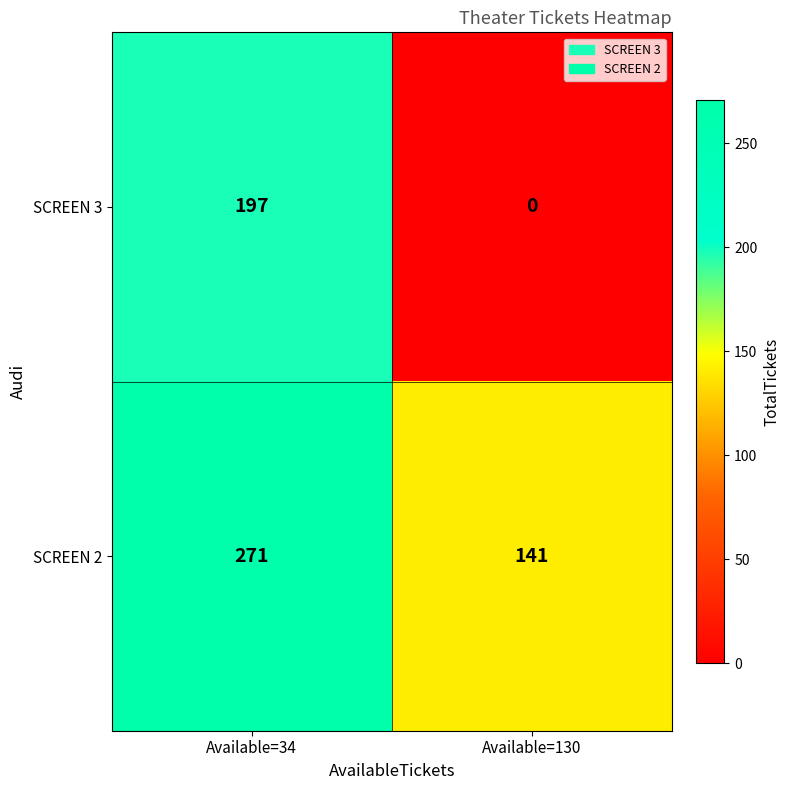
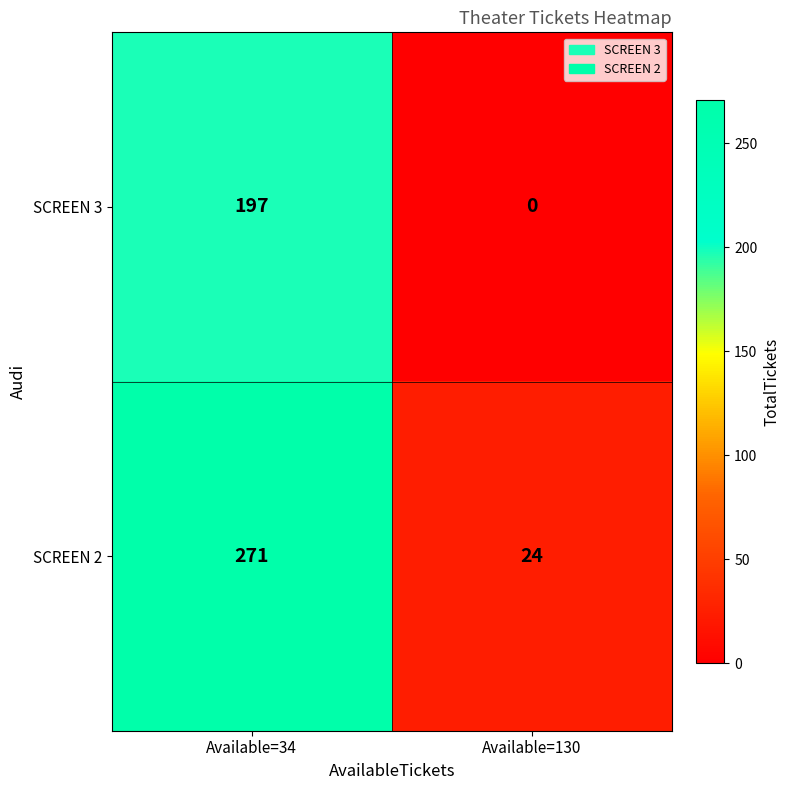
  {
    "SCREEN 3": {
      "Available=34": 197,
      "Available=130": 0
    },
    "SCREEN 2": {
      "Available=34": 271,
-     "Available=130": 141
+     "Available=130": 24
    }
  }
